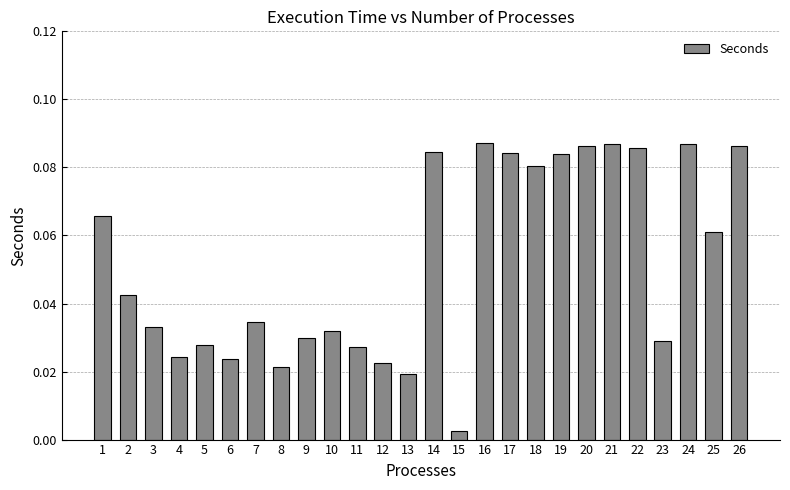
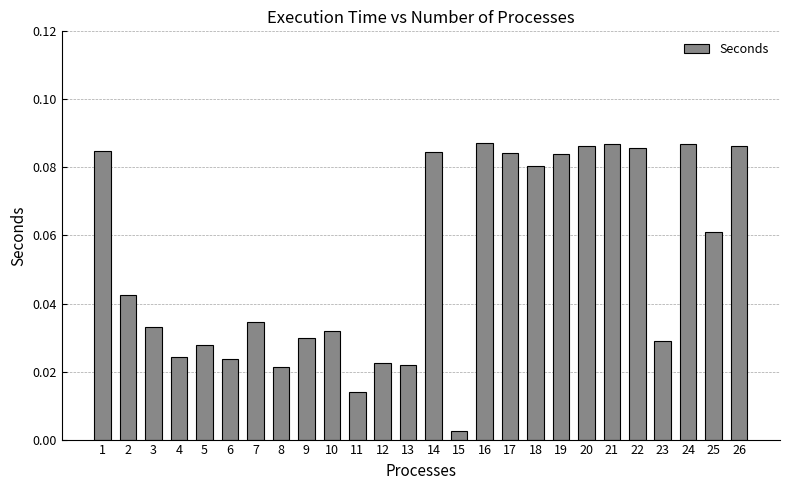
  {
-   "1": 0.066,
+   "1": 0.085,
    "2": 0.043,
    "3": 0.033,
    "4": 0.024,
    "5": 0.028,
    "6": 0.024,
    "7": 0.035,
    "8": 0.021,
    "9": 0.030,
    "10": 0.032,
-   "11": 0.027,
+   "11": 0.014,
    "12": 0.022,
-   "13": 0.019,
+   "13": 0.022,
    "14": 0.085,
    "15": 0.002,
    "16": 0.087,
    "17": 0.084,
    "18": 0.081,
    "19": 0.084,
    "20": 0.086,
    "21": 0.087,
    "22": 0.086,
    "23": 0.029,
    "24": 0.087,
    "25": 0.061,
    "26": 0.086
  }
